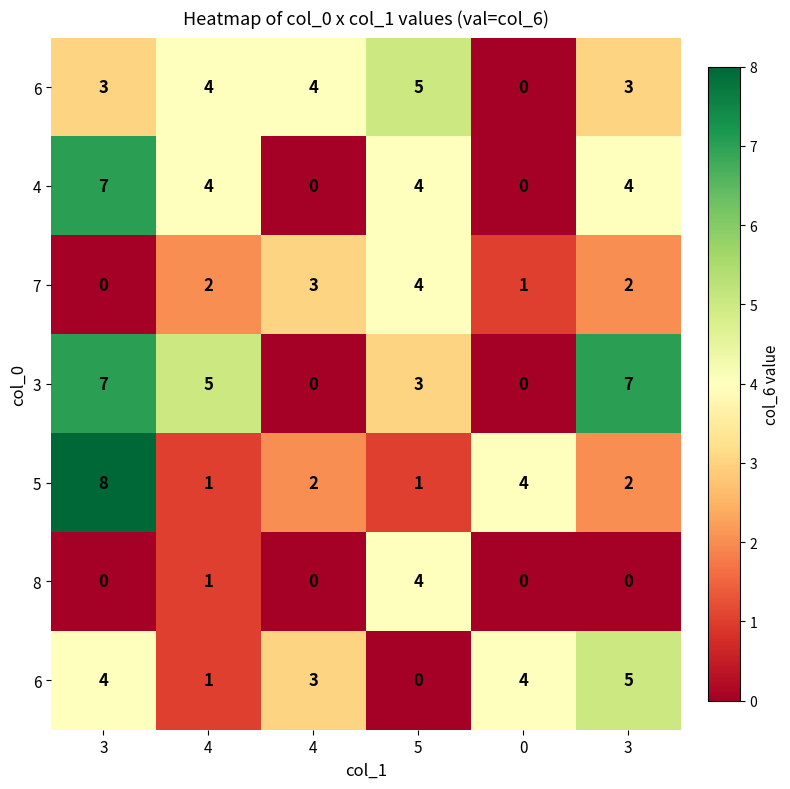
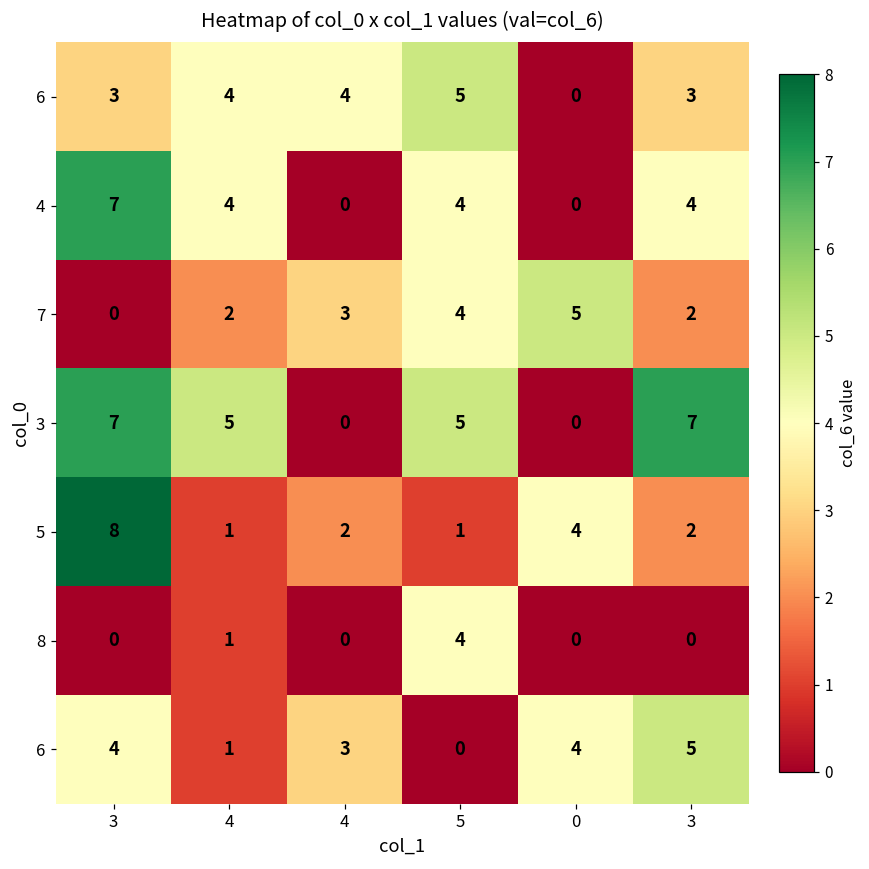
  {
    "4": {
      "5": 4,
      "0": 0
    },
    "7": {
      "5": 4,
-     "0": 1
+     "0": 5
    },
    "3": {
-     "5": 3,
+     "5": 5,
      "0": 0
    },
    "5": {
      "5": 1,
      "0": 4
    },
    "8": {
      "5": 4,
      "0": 0
    }
  }
